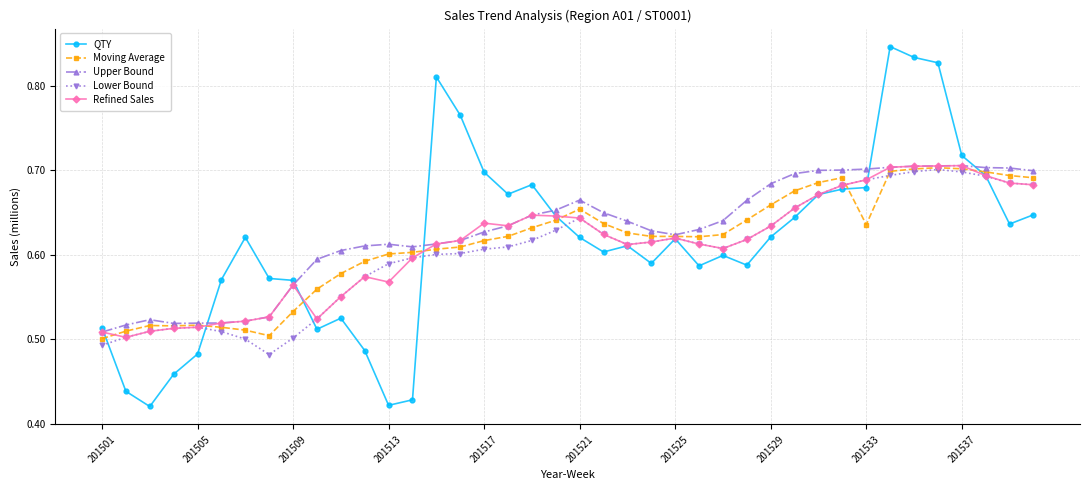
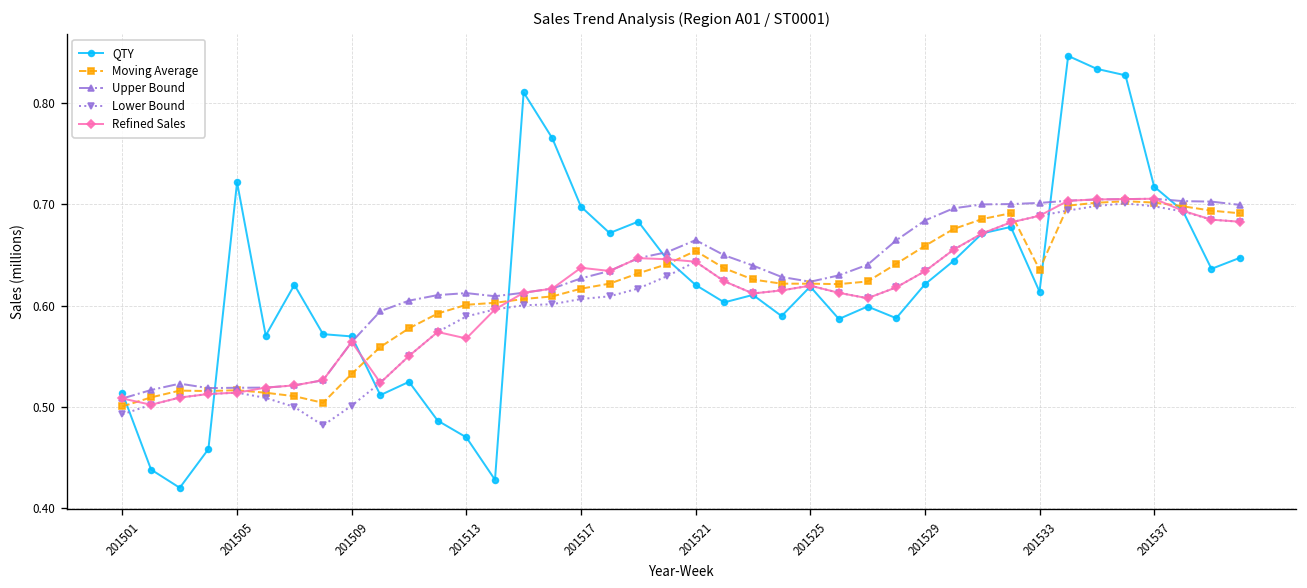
  {
    "QTY": {
      "201501": 0.51,
-     "201505": 0.48,
+     "201505": 0.72,
      "201509": 0.57,
-     "201513": 0.42,
+     "201513": 0.47,
      "201517": 0.70,
      "201521": 0.62,
      "201529": 0.62,
-     "201533": 0.68,
+     "201533": 0.61,
      "201537": 0.72
    },
    "Moving Average": {
      "201501": 0.50,
      "201509": 0.53,
      "201513": 0.60,
      "201517": 0.62,
      "201521": 0.65,
      "201529": 0.66,
      "201533": 0.64,
      "201537": 0.70
    },
    "Refined Sales": {
      "201513": 0.57,
      "201517": 0.64
    }
  }
